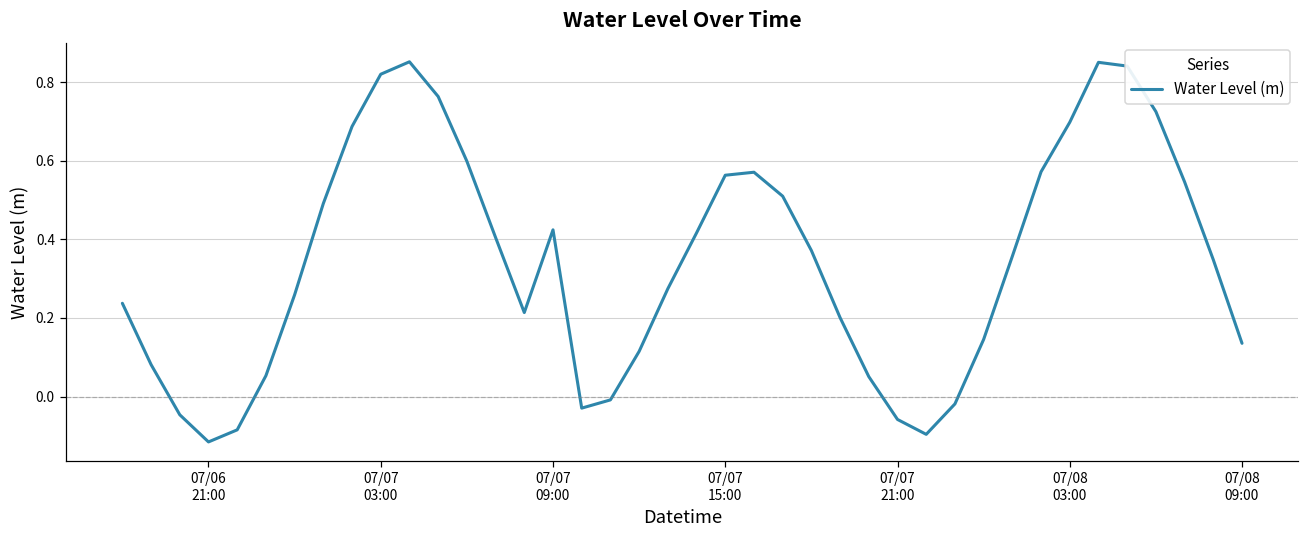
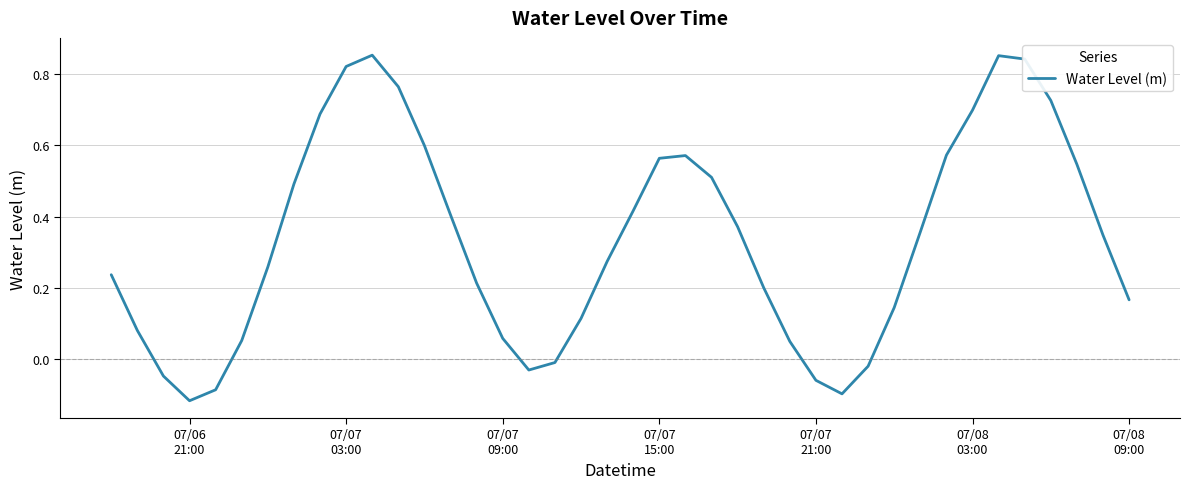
  {
    "07/06 21:00": -0.12,
    "07/07 03:00": 0.82,
-   "07/07 09:00": 0.42,
+   "07/07 09:00": 0.06,
    "07/07 15:00": 0.56,
    "07/07 21:00": -0.06,
    "07/08 03:00": 0.70,
-   "07/08 09:00": 0.14
+   "07/08 09:00": 0.17
  }
